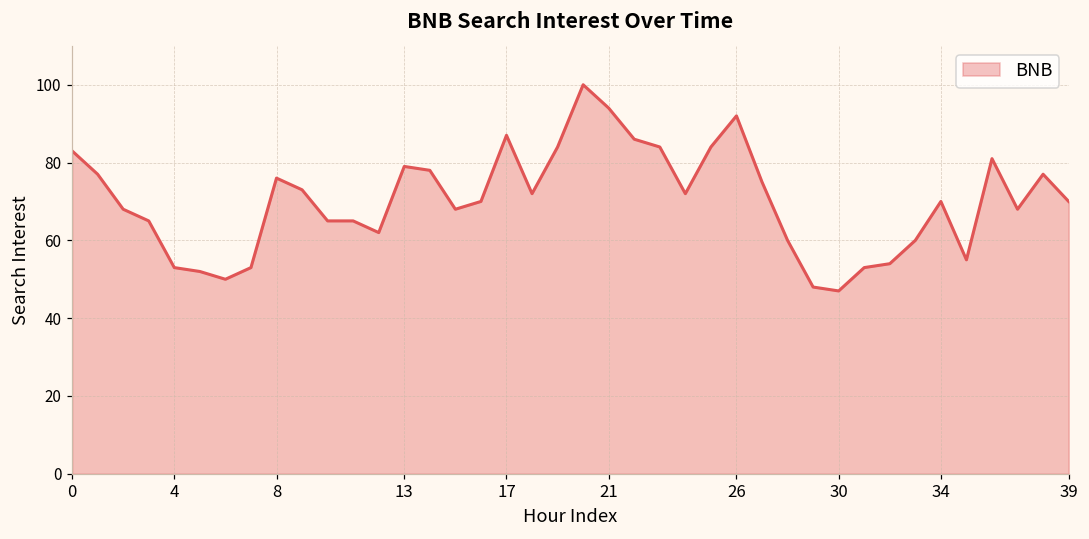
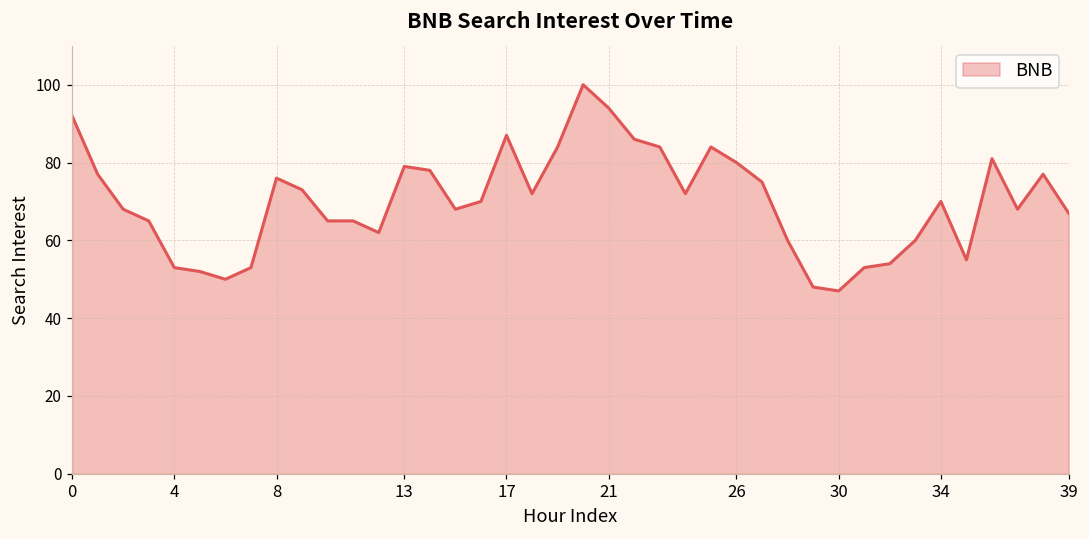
  {
-   "0": 83,
+   "0": 92,
    "4": 53,
    "8": 76,
    "13": 79,
    "17": 87,
    "21": 94,
-   "26": 92,
+   "26": 80,
    "30": 47,
    "34": 70,
-   "39": 70
+   "39": 67
  }
